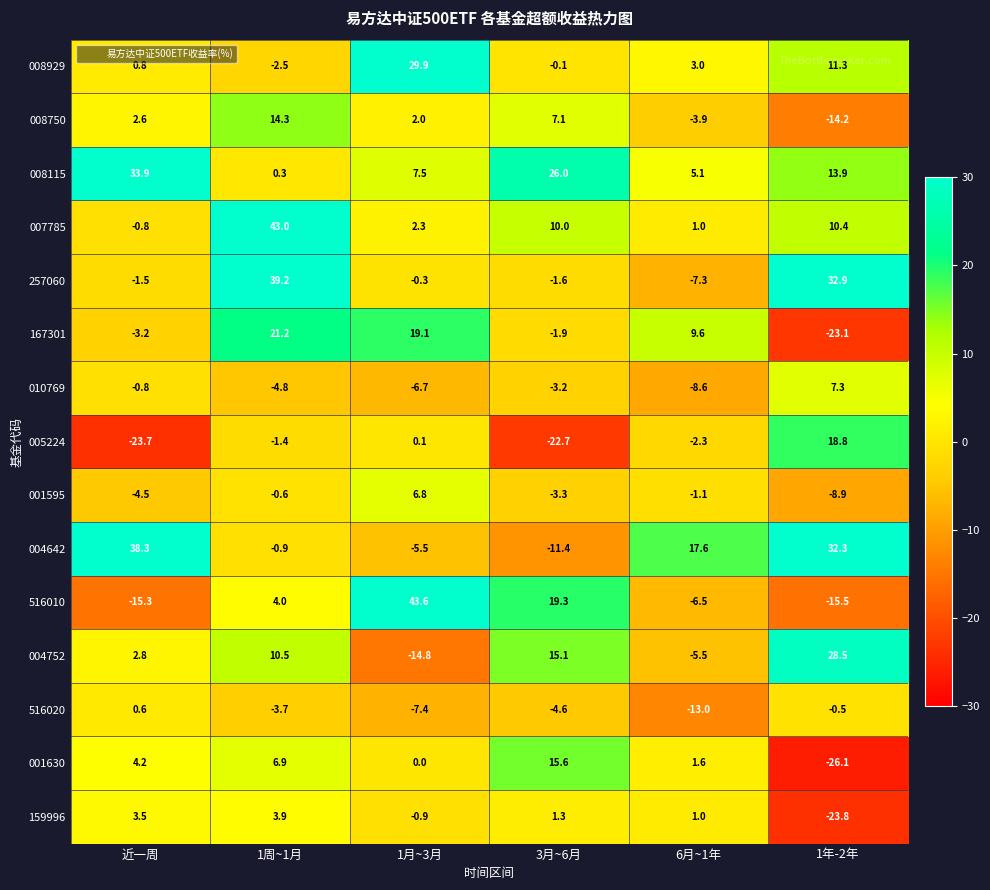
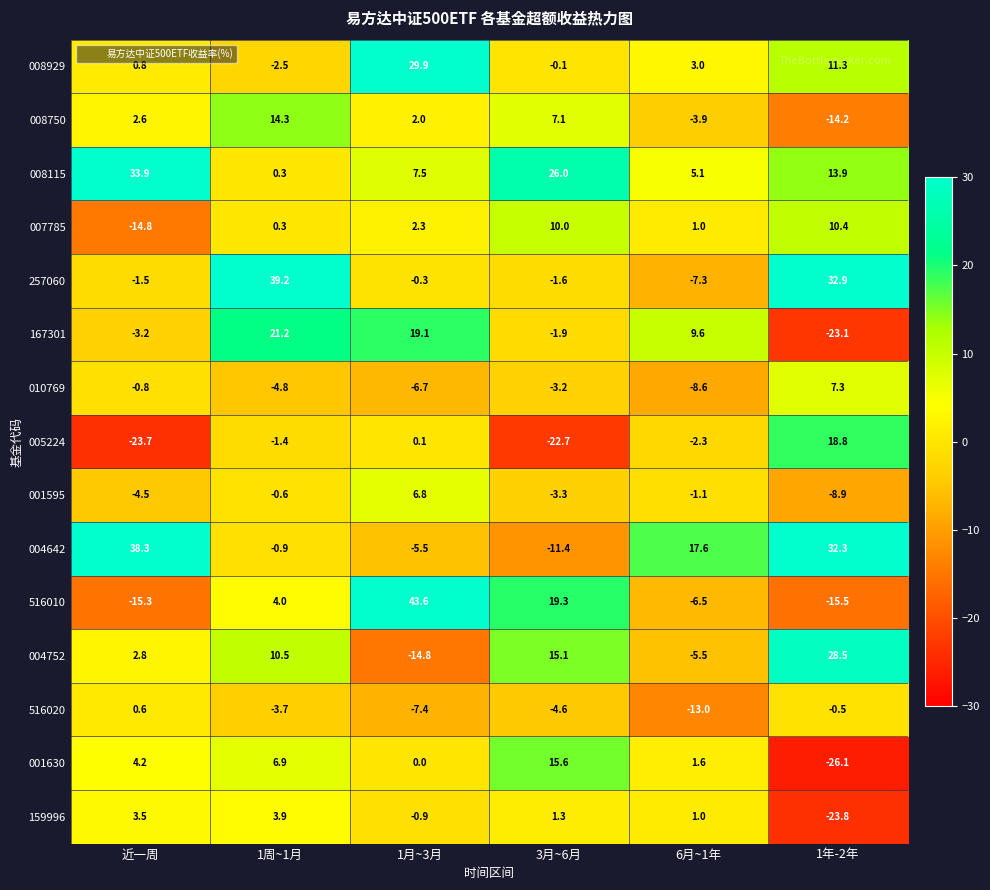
  {
    "008929": {
      "1周~1月": -2.5,
      "1月~3月": 29.9,
      "3月~6月": -0.1,
      "6月~1年": 3.0
    },
    "008750": {
      "近一周": 2.6,
      "1周~1月": 14.3,
      "1月~3月": 2.0,
      "3月~6月": 7.1,
      "6月~1年": -3.9,
      "1年-2年": -14.2
    },
    "008115": {
      "近一周": 33.9,
      "1周~1月": 0.3,
      "1月~3月": 7.5,
      "3月~6月": 26.0,
      "6月~1年": 5.1,
      "1年-2年": 13.9
    },
    "007785": {
-     "近一周": -0.8,
-     "1周~1月": 43.0,
+     "近一周": -14.8,
+     "1周~1月": 0.3,
      "1月~3月": 2.3,
      "3月~6月": 10.0,
      "6月~1年": 1.0,
      "1年-2年": 10.4
    },
    "257060": {
      "近一周": -1.5,
      "1周~1月": 39.2,
      "1月~3月": -0.3,
      "3月~6月": -1.6,
      "6月~1年": -7.3,
      "1年-2年": 32.9
    },
    "167301": {
      "近一周": -3.2,
      "1周~1月": 21.2,
      "1月~3月": 19.1,
      "3月~6月": -1.9,
      "6月~1年": 9.6,
      "1年-2年": -23.1
    },
    "010769": {
      "近一周": -0.8,
      "1周~1月": -4.8,
      "1月~3月": -6.7,
      "3月~6月": -3.2,
      "6月~1年": -8.6,
      "1年-2年": 7.3
    },
    "005224": {
      "近一周": -23.7,
      "1周~1月": -1.4,
      "1月~3月": 0.1,
      "3月~6月": -22.7,
      "6月~1年": -2.3,
      "1年-2年": 18.8
    },
    "001595": {
      "近一周": -4.5,
      "1周~1月": -0.6,
      "1月~3月": 6.8,
      "3月~6月": -3.3,
      "6月~1年": -1.1,
      "1年-2年": -8.9
    },
    "004642": {
      "近一周": 38.3,
      "1周~1月": -0.9,
      "1月~3月": -5.5,
      "3月~6月": -11.4,
      "6月~1年": 17.6,
      "1年-2年": 32.3
    },
    "516010": {
      "近一周": -15.3,
      "1周~1月": 4.0,
      "1月~3月": 43.6,
      "3月~6月": 19.3,
      "6月~1年": -6.5,
      "1年-2年": -15.5
    },
    "004752": {
      "近一周": 2.8,
      "1周~1月": 10.5,
      "1月~3月": -14.8,
      "3月~6月": 15.1,
      "6月~1年": -5.5,
      "1年-2年": 28.5
    },
    "516020": {
      "近一周": 0.6,
      "1周~1月": -3.7,
      "1月~3月": -7.4,
      "3月~6月": -4.6,
      "6月~1年": -13.0,
      "1年-2年": -0.5
    },
    "001630": {
      "近一周": 4.2,
      "1周~1月": 6.9,
      "1月~3月": 0.0,
      "3月~6月": 15.6,
      "6月~1年": 1.6,
      "1年-2年": -26.1
    },
    "159996": {
      "近一周": 3.5,
      "1周~1月": 3.9,
      "1月~3月": -0.9,
      "3月~6月": 1.3,
      "6月~1年": 1.0,
      "1年-2年": -23.8
    }
  }
